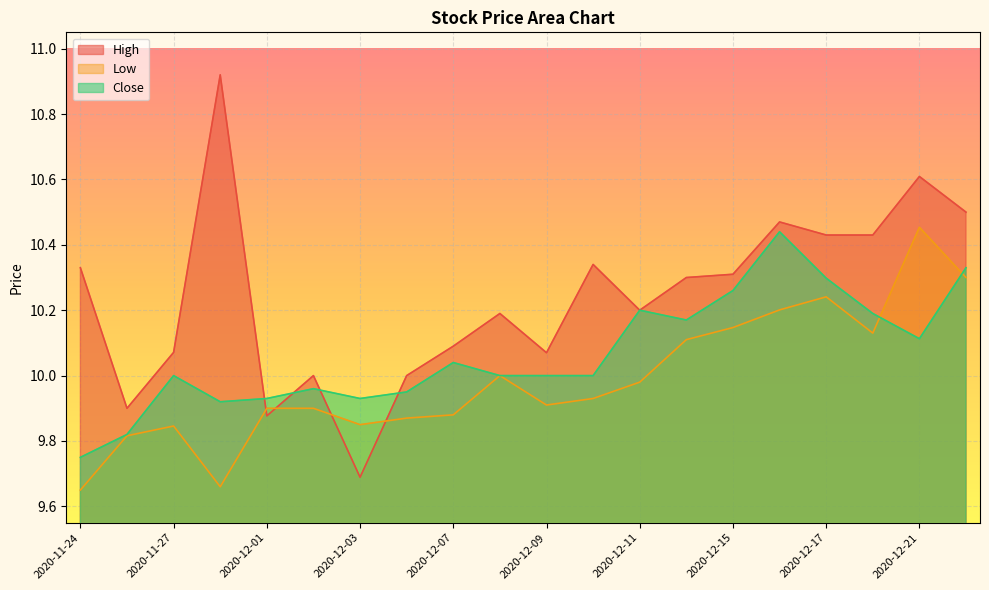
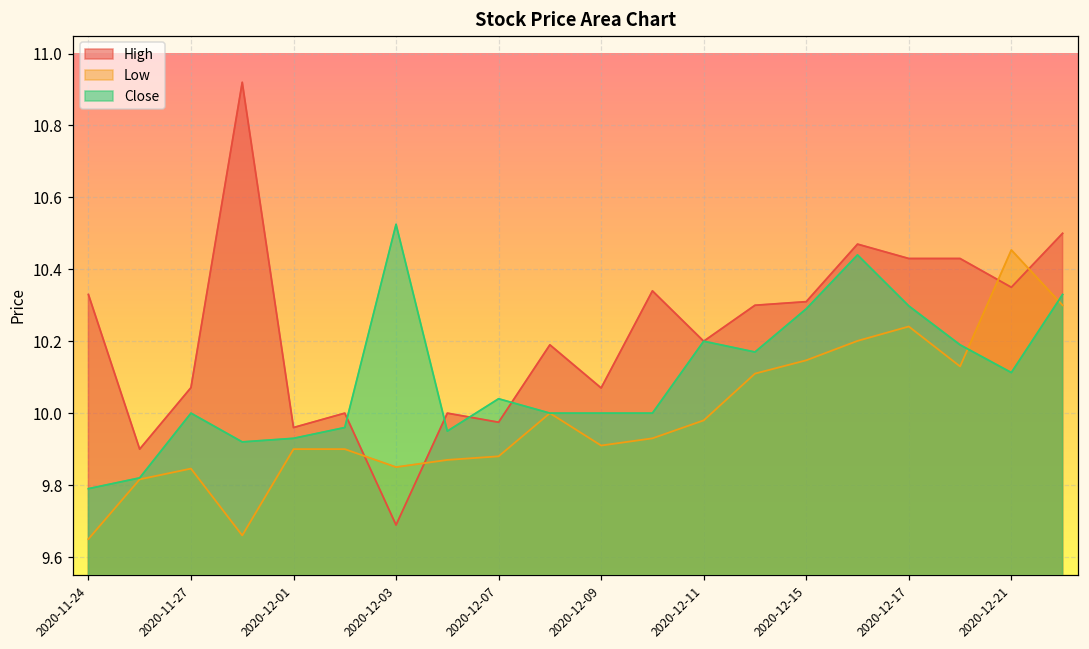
  {
    "High": {
      "2020-11-24": 10.33,
      "2020-11-27": 10.07,
-     "2020-12-01": 9.88,
+     "2020-12-01": 9.96,
      "2020-12-03": 9.69,
-     "2020-12-07": 10.09,
+     "2020-12-07": 9.97,
      "2020-12-09": 10.07,
      "2020-12-15": 10.31,
      "2020-12-17": 10.43,
-     "2020-12-21": 10.61
+     "2020-12-21": 10.35
    },
    "Low": {
      "2020-11-24": 9.65,
      "2020-11-27": 9.85,
      "2020-12-01": 9.90,
      "2020-12-03": 9.85,
      "2020-12-07": 9.88,
      "2020-12-09": 9.91,
      "2020-12-11": 9.98,
      "2020-12-15": 10.15,
      "2020-12-17": 10.24,
      "2020-12-21": 10.45
    },
    "Close": {
-     "2020-11-24": 9.75,
+     "2020-11-24": 9.79,
      "2020-11-27": 10.00,
      "2020-12-01": 9.93,
-     "2020-12-03": 9.93,
+     "2020-12-03": 10.53,
      "2020-12-07": 10.04,
      "2020-12-09": 10.00,
-     "2020-12-15": 10.26,
+     "2020-12-15": 10.29,
      "2020-12-17": 10.30,
      "2020-12-21": 10.11
    }
  }
